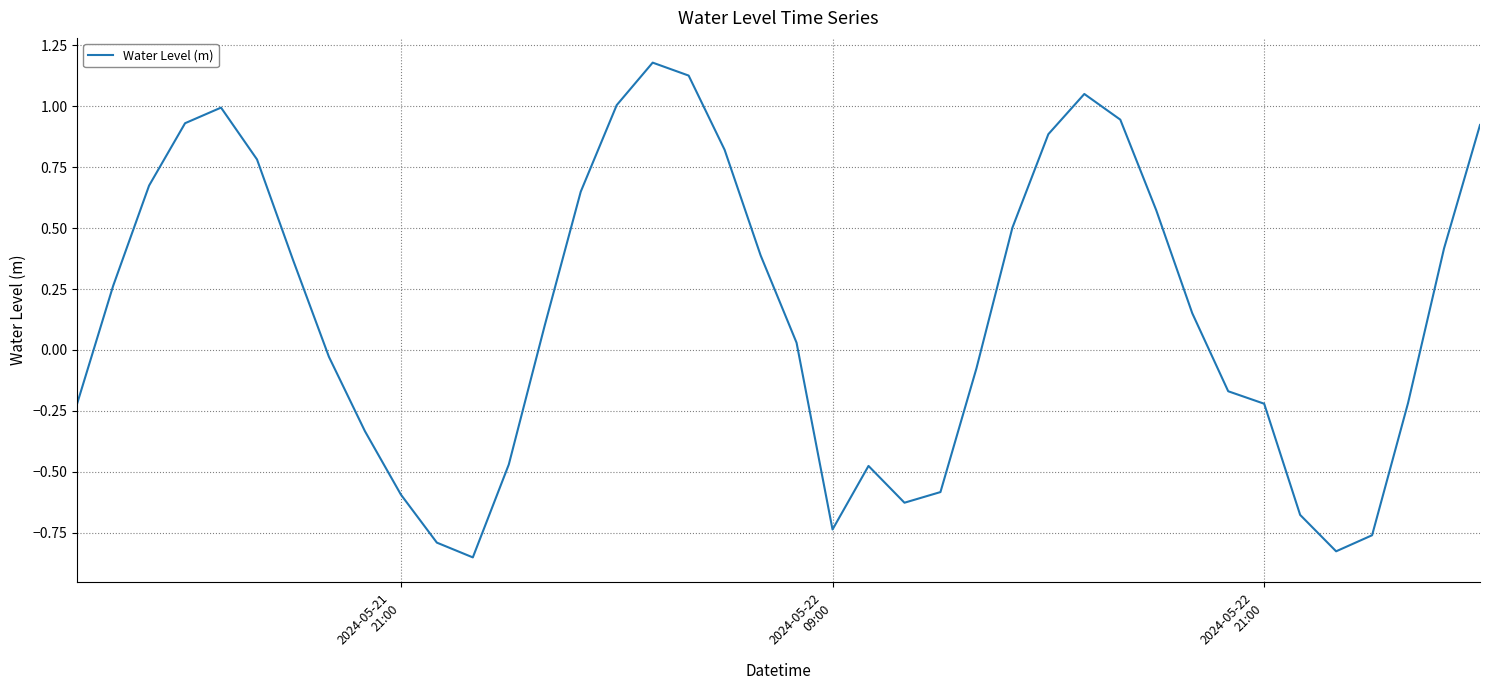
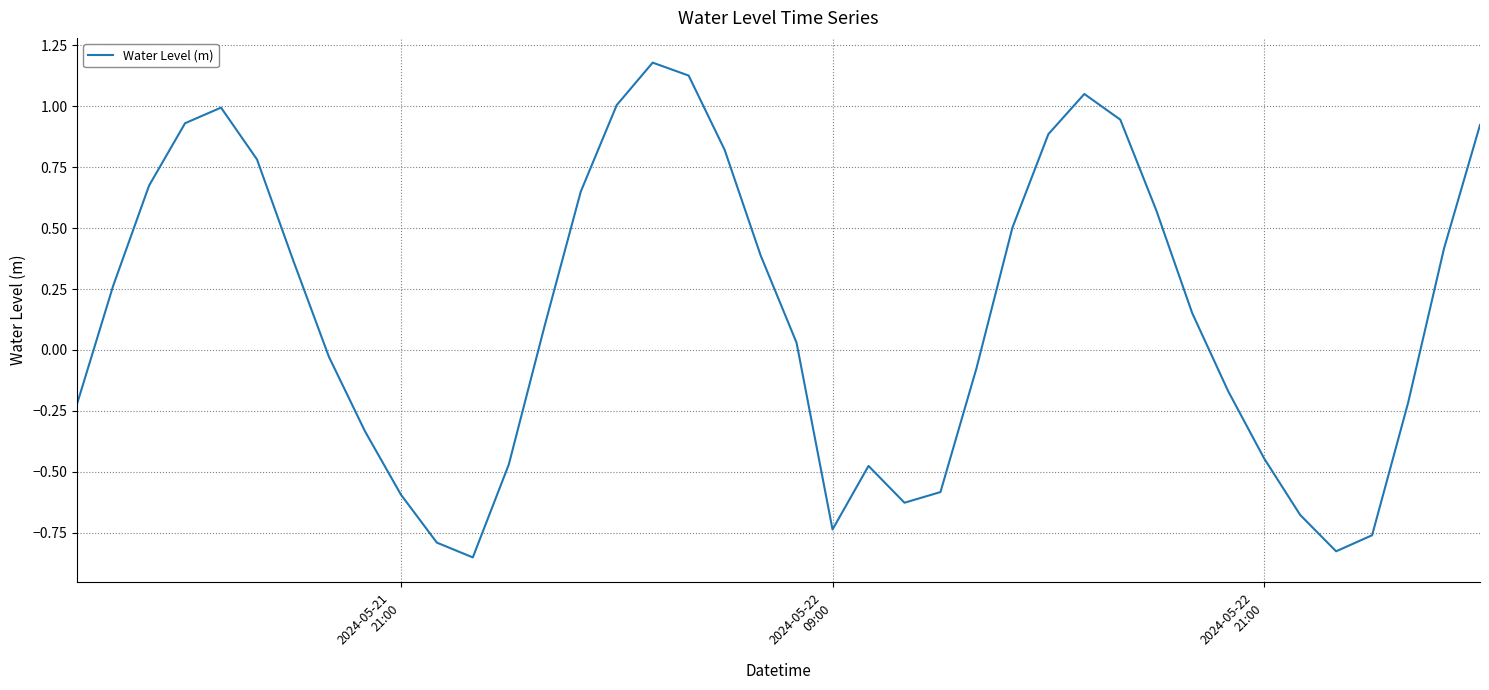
  {
    "2024-05-21 21:00": -0.59,
    "2024-05-22 09:00": -0.74,
-   "2024-05-22 21:00": -0.22
+   "2024-05-22 21:00": -0.45
  }
